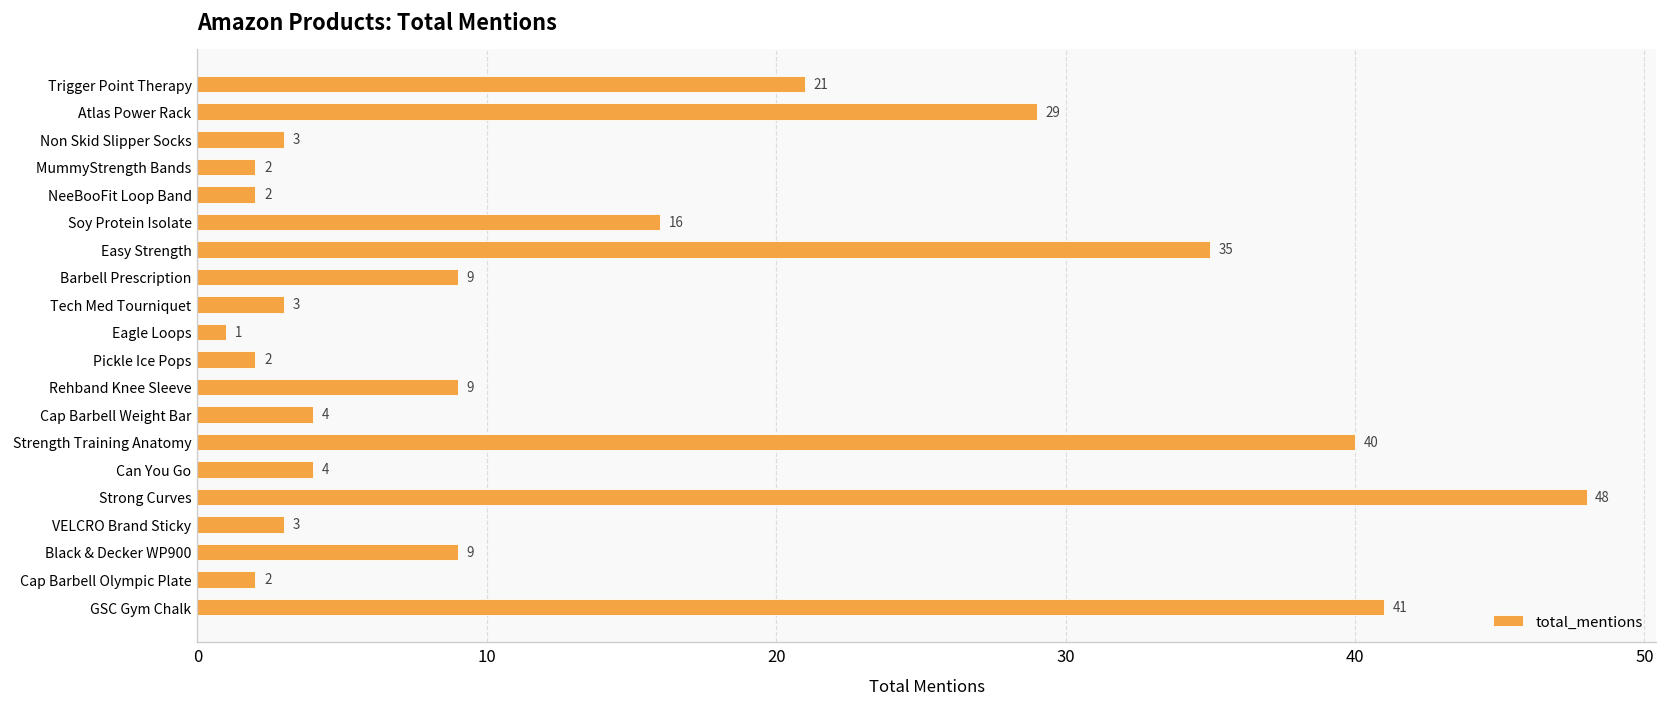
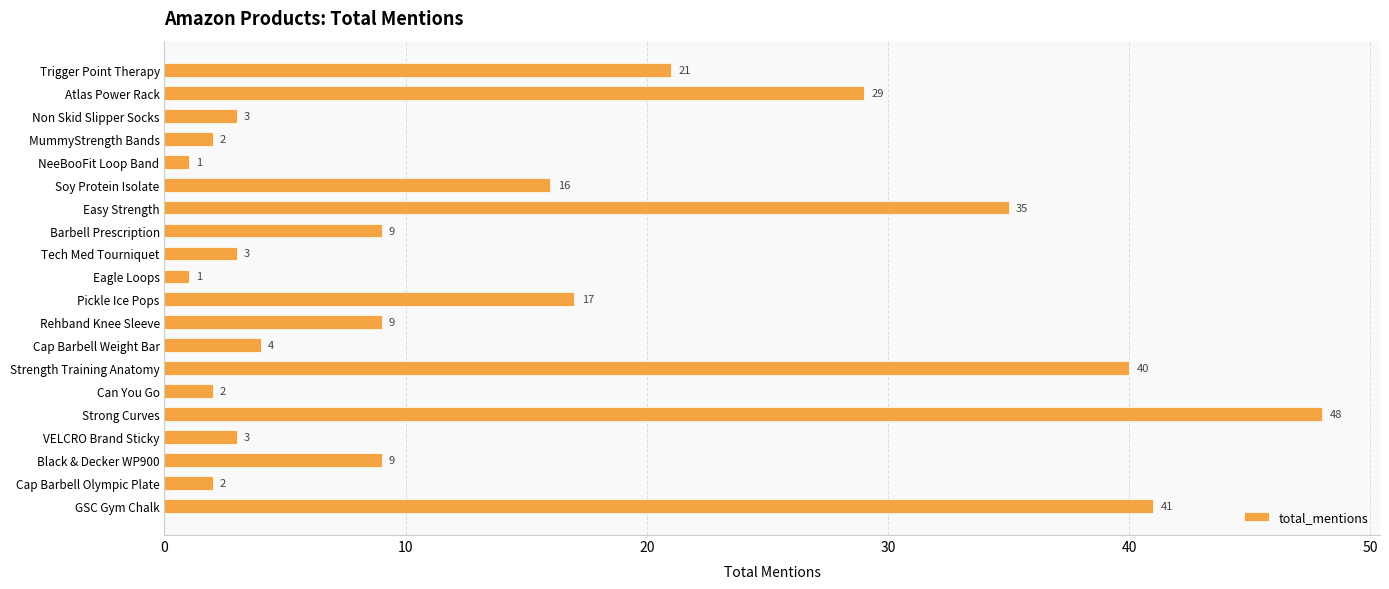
  {
    "Trigger Point Therapy": 21,
    "Atlas Power Rack": 29,
    "Non Skid Slipper Socks": 3,
    "MummyStrength Bands": 2,
-   "NeeBooFit Loop Band": 2,
+   "NeeBooFit Loop Band": 1,
    "Soy Protein Isolate": 16,
    "Easy Strength": 35,
    "Barbell Prescription": 9,
    "Tech Med Tourniquet": 3,
    "Eagle Loops": 1,
-   "Pickle Ice Pops": 2,
+   "Pickle Ice Pops": 17,
    "Rehband Knee Sleeve": 9,
    "Cap Barbell Weight Bar": 4,
    "Strength Training Anatomy": 40,
-   "Can You Go": 4,
+   "Can You Go": 2,
    "Strong Curves": 48,
    "VELCRO Brand Sticky": 3,
    "Black & Decker WP900": 9,
    "Cap Barbell Olympic Plate": 2,
    "GSC Gym Chalk": 41
  }
